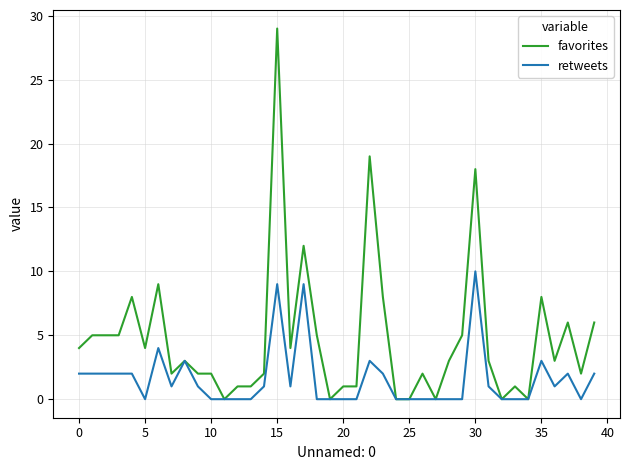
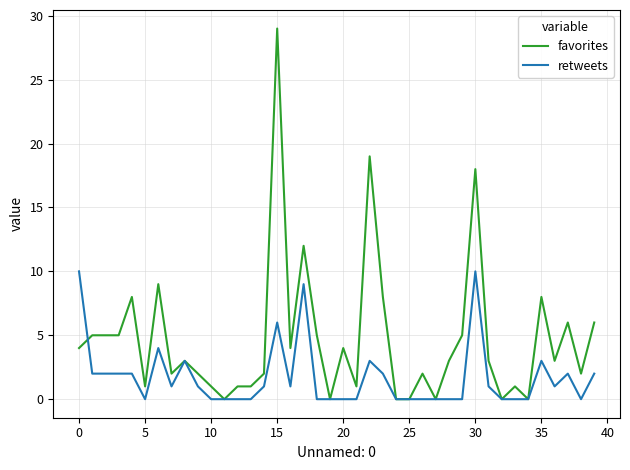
  {
    "favorites": {
      "0": 4,
-     "5": 4,
-     "10": 2,
+     "5": 1,
+     "10": 1,
      "15": 29,
-     "20": 1,
+     "20": 4,
      "30": 18,
      "35": 8
    },
    "retweets": {
-     "0": 2,
+     "0": 10,
      "5": 0,
      "10": 0,
-     "15": 9,
+     "15": 6,
      "20": 0,
      "30": 10,
      "35": 3
    }
  }
